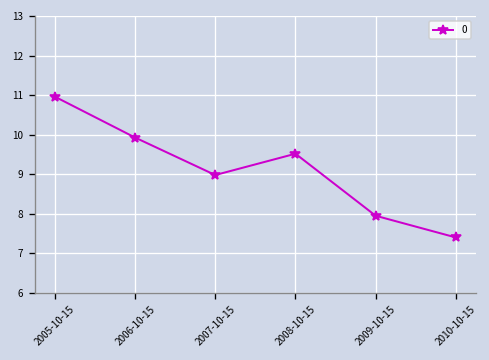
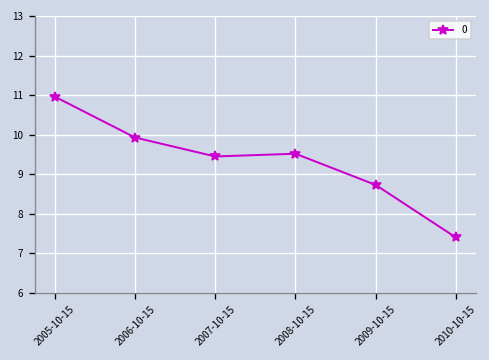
  {
    "2005-10-15": 11.0,
    "2006-10-15": 9.9,
-   "2007-10-15": 9.0,
+   "2007-10-15": 9.4,
    "2008-10-15": 9.5,
-   "2009-10-15": 7.9,
+   "2009-10-15": 8.7,
    "2010-10-15": 7.4
  }
